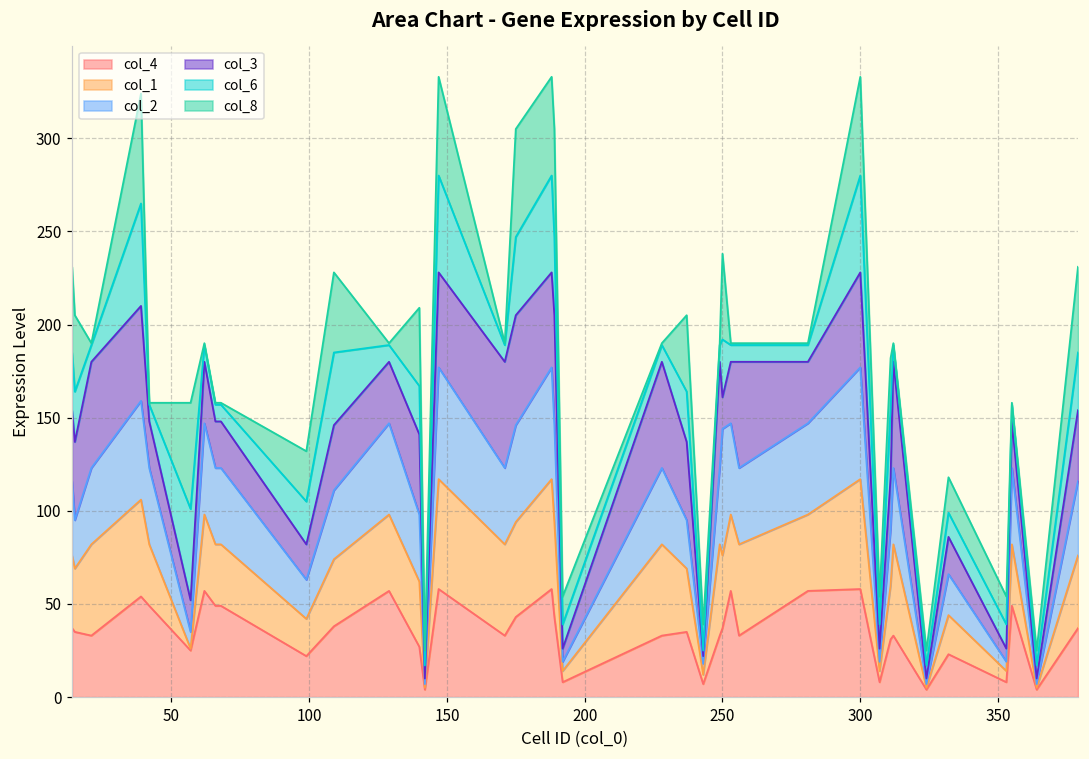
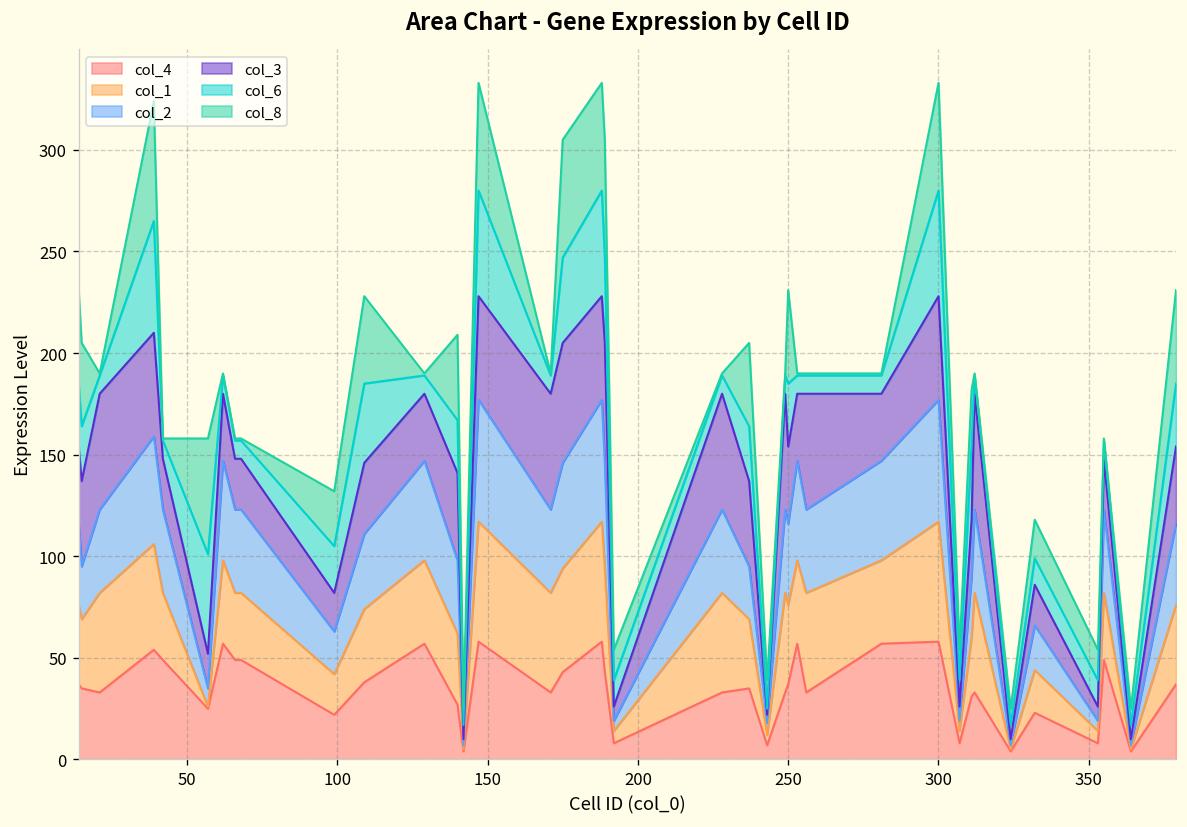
  {
    "col_2": {
-     "250": 68,
+     "250": 40,
      "300": 60
    },
    "col_3": {
-     "250": 17,
+     "250": 38,
      "300": 51
    }
  }
